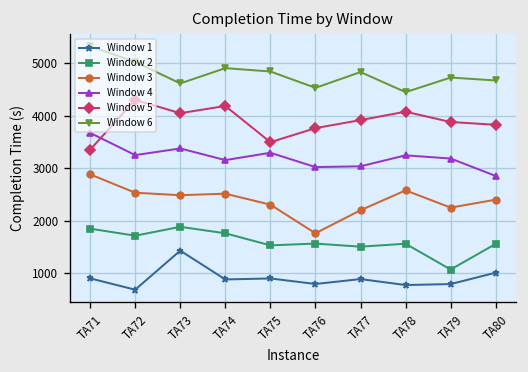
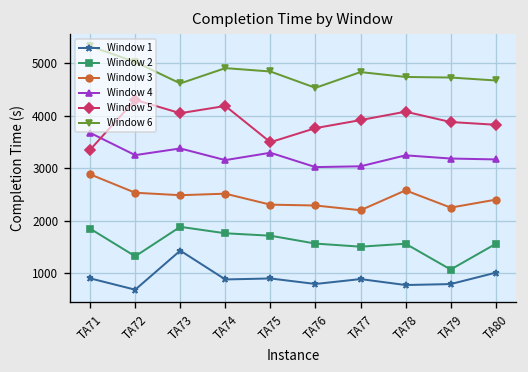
  {
    "Window 1": {
      "TA71": 900,
      "TA72": 700,
      "TA73": 1400,
      "TA74": 900,
      "TA75": 900,
      "TA76": 800,
      "TA77": 900,
      "TA78": 800,
      "TA79": 800,
      "TA80": 1000
    },
    "Window 2": {
      "TA71": 1900,
-     "TA72": 1700,
+     "TA72": 1300,
      "TA73": 1900,
      "TA74": 1800,
-     "TA75": 1500,
+     "TA75": 1700,
      "TA76": 1600,
      "TA77": 1500,
      "TA78": 1600,
      "TA79": 1100,
      "TA80": 1600
    },
    "Window 3": {
      "TA71": 2900,
      "TA72": 2500,
      "TA73": 2500,
      "TA74": 2500,
      "TA75": 2300,
-     "TA76": 1800,
+     "TA76": 2300,
      "TA77": 2200,
      "TA78": 2600,
      "TA79": 2300,
      "TA80": 2400
    },
    "Window 4": {
      "TA72": 3300,
      "TA73": 3400,
      "TA74": 3200,
      "TA75": 3300,
      "TA76": 3000,
      "TA77": 3000,
      "TA78": 3200,
      "TA79": 3200,
-     "TA80": 2900
+     "TA80": 3200
    },
    "Window 5": {
      "TA71": 3400,
      "TA73": 4100,
      "TA74": 4200,
      "TA75": 3500,
      "TA76": 3800,
      "TA77": 3900,
      "TA78": 4100,
      "TA79": 3900,
      "TA80": 3800
    },
    "Window 6": {
      "TA73": 4600,
      "TA74": 4900,
      "TA75": 4800,
      "TA76": 4500,
      "TA77": 4800,
-     "TA78": 4500,
+     "TA78": 4700,
      "TA79": 4700,
      "TA80": 4700
    }
  }
